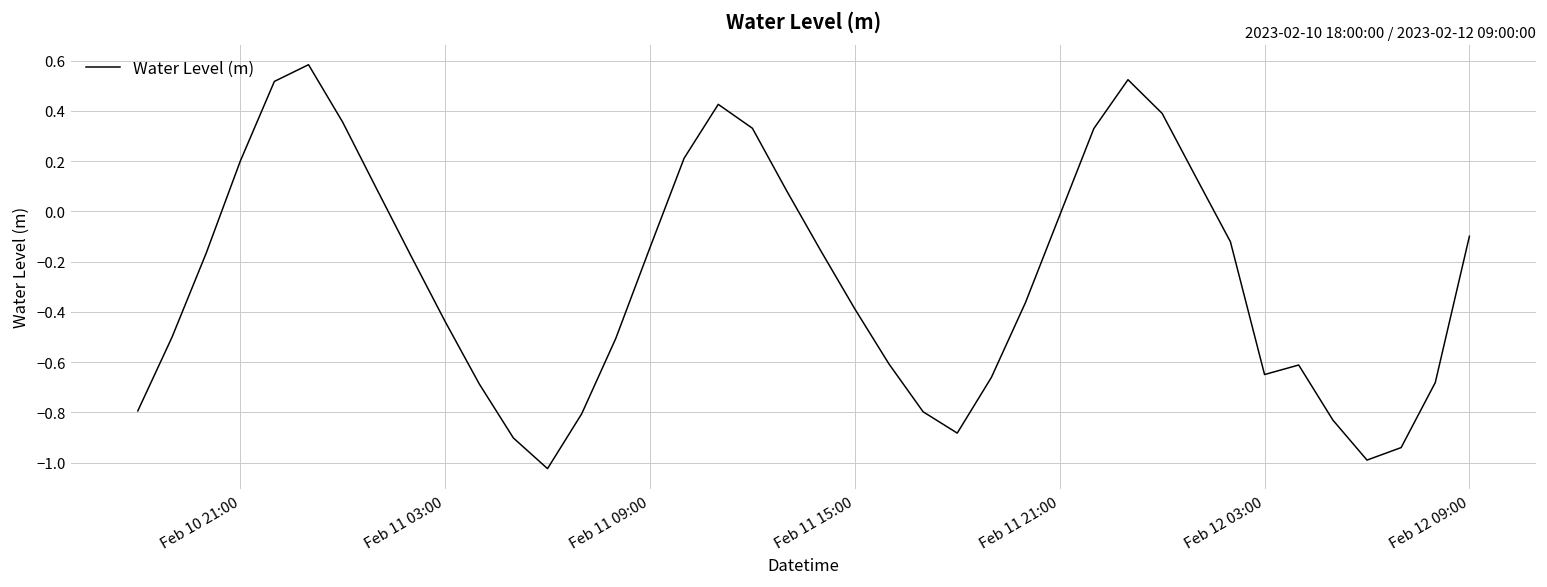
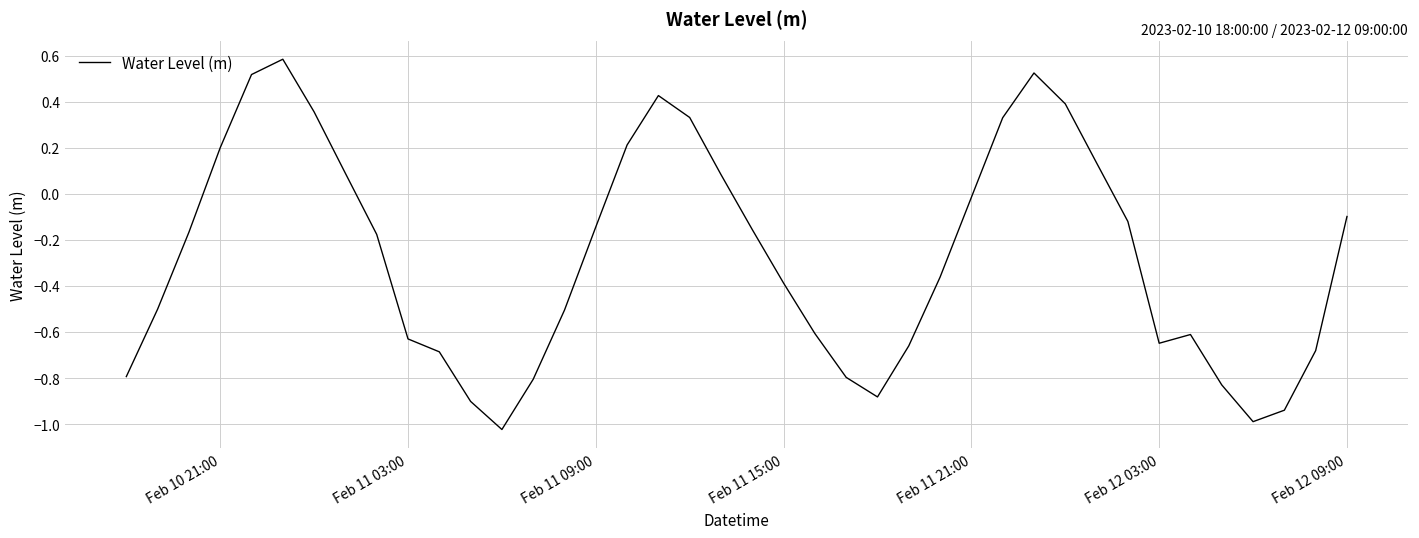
  {
    "Feb 10 21:00": 0.20,
-   "Feb 11 03:00": -0.44,
+   "Feb 11 03:00": -0.63,
    "Feb 11 09:00": -0.14,
    "Feb 11 15:00": -0.39,
    "Feb 11 21:00": -0.02,
    "Feb 12 03:00": -0.65,
    "Feb 12 09:00": -0.10
  }
